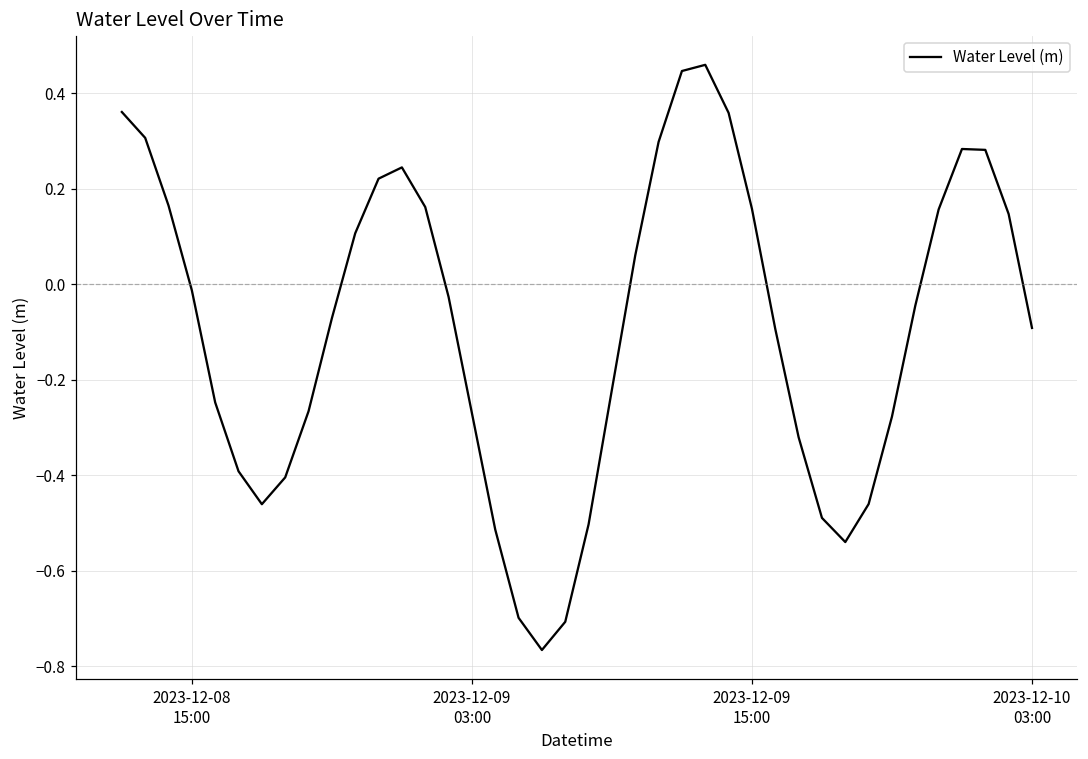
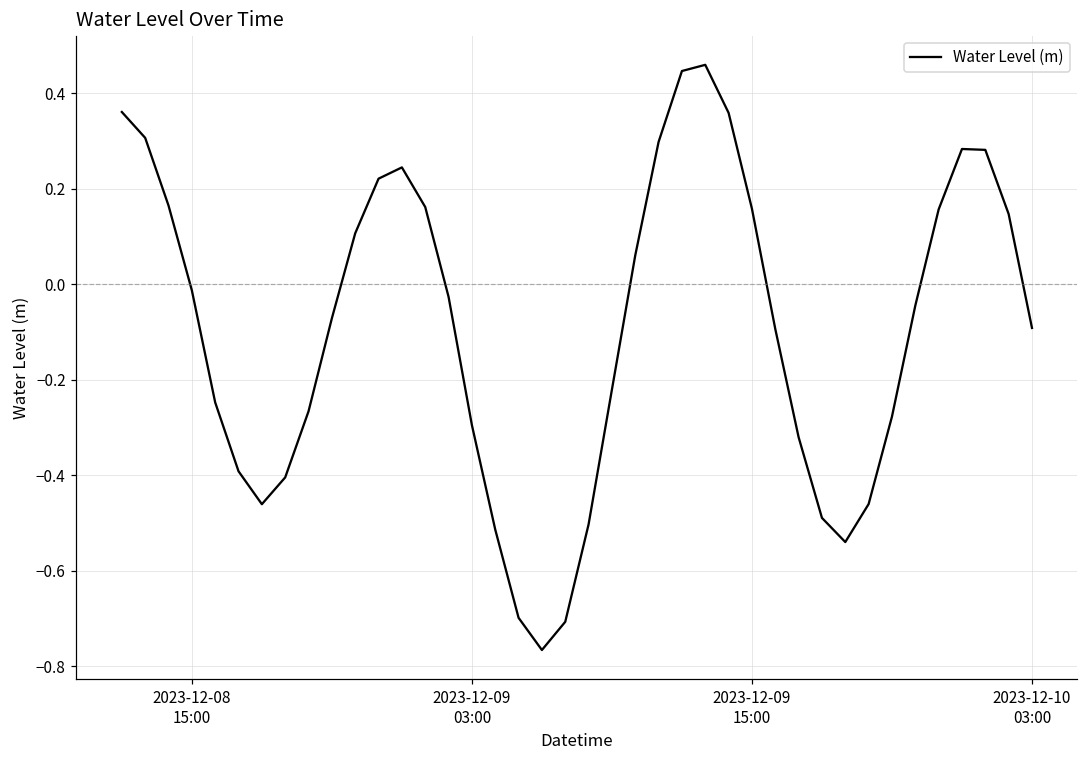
  {
    "2023-12-08 15:00": -0.01,
-   "2023-12-09 03:00": -0.27,
+   "2023-12-09 03:00": -0.29,
    "2023-12-09 15:00": 0.16,
    "2023-12-10 03:00": -0.09
  }
